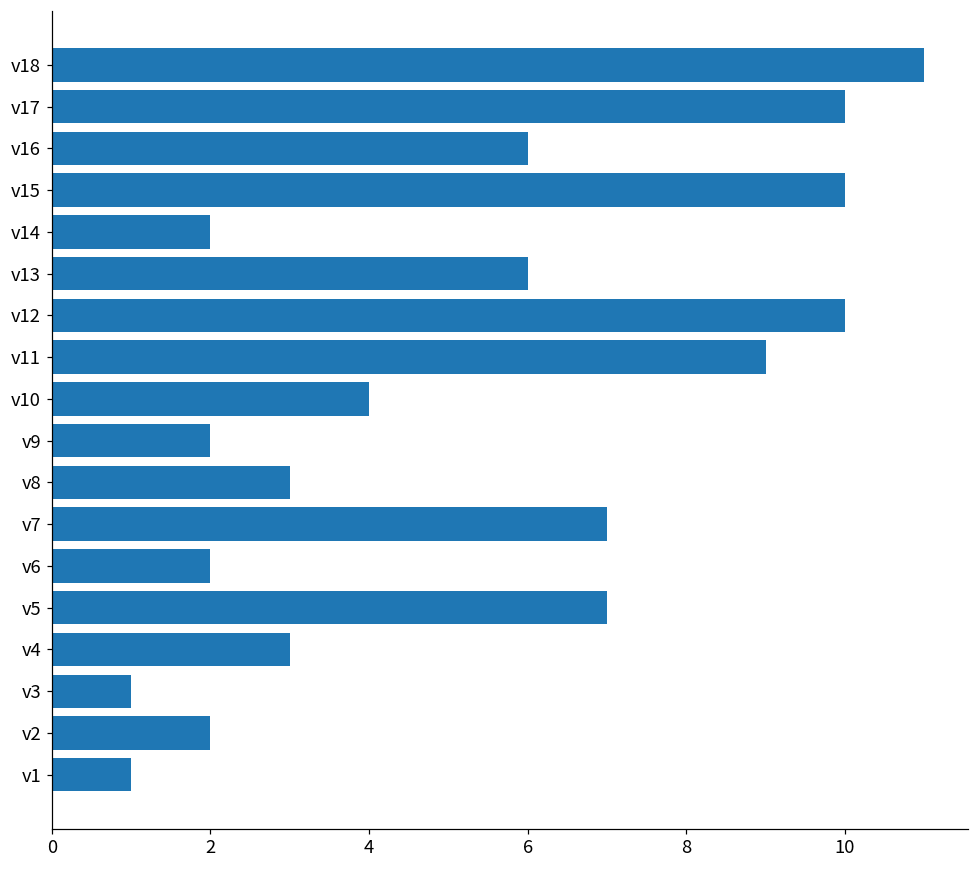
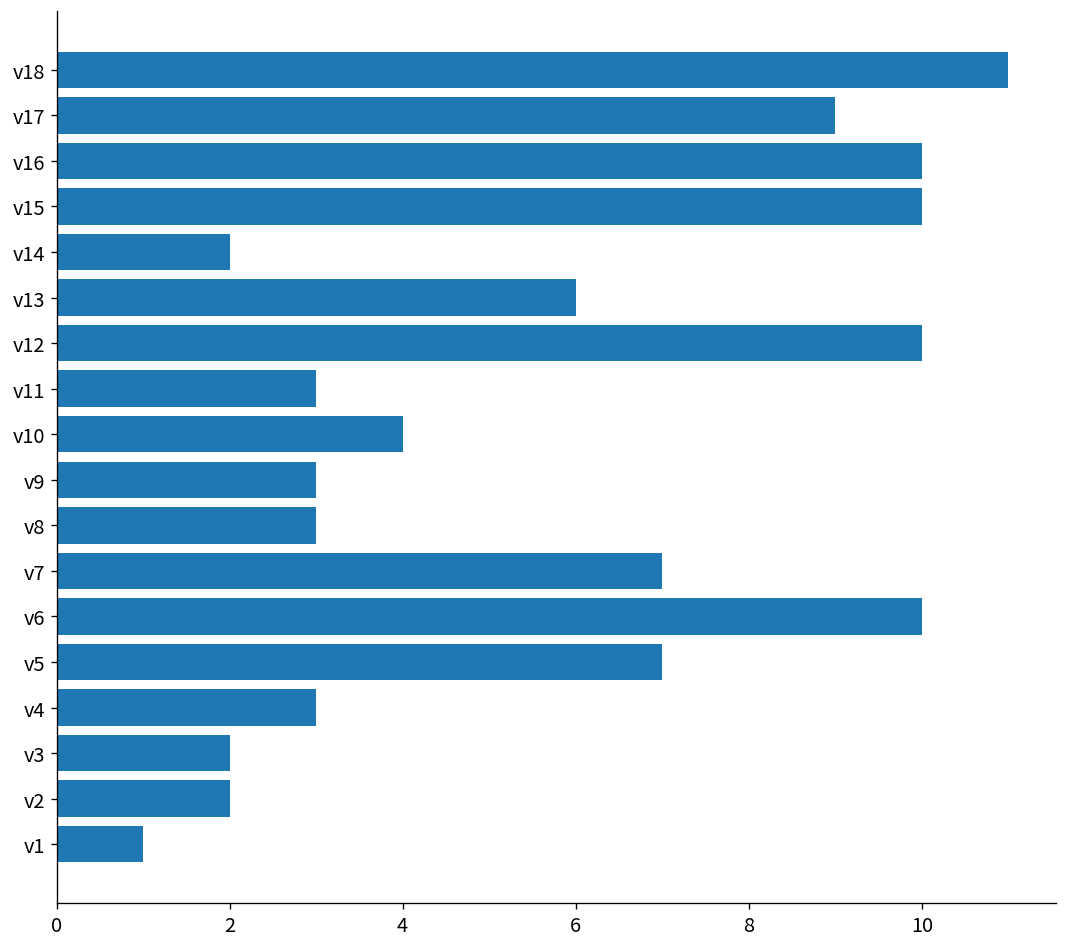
  {
    "v18": 11,
-   "v17": 10,
-   "v16": 6,
+   "v17": 9,
+   "v16": 10,
    "v15": 10,
    "v14": 2,
    "v13": 6,
    "v12": 10,
-   "v11": 9,
+   "v11": 3,
    "v10": 4,
-   "v9": 2,
+   "v9": 3,
    "v8": 3,
    "v7": 7,
-   "v6": 2,
+   "v6": 10,
    "v5": 7,
    "v4": 3,
-   "v3": 1,
+   "v3": 2,
    "v2": 2,
    "v1": 1
  }
